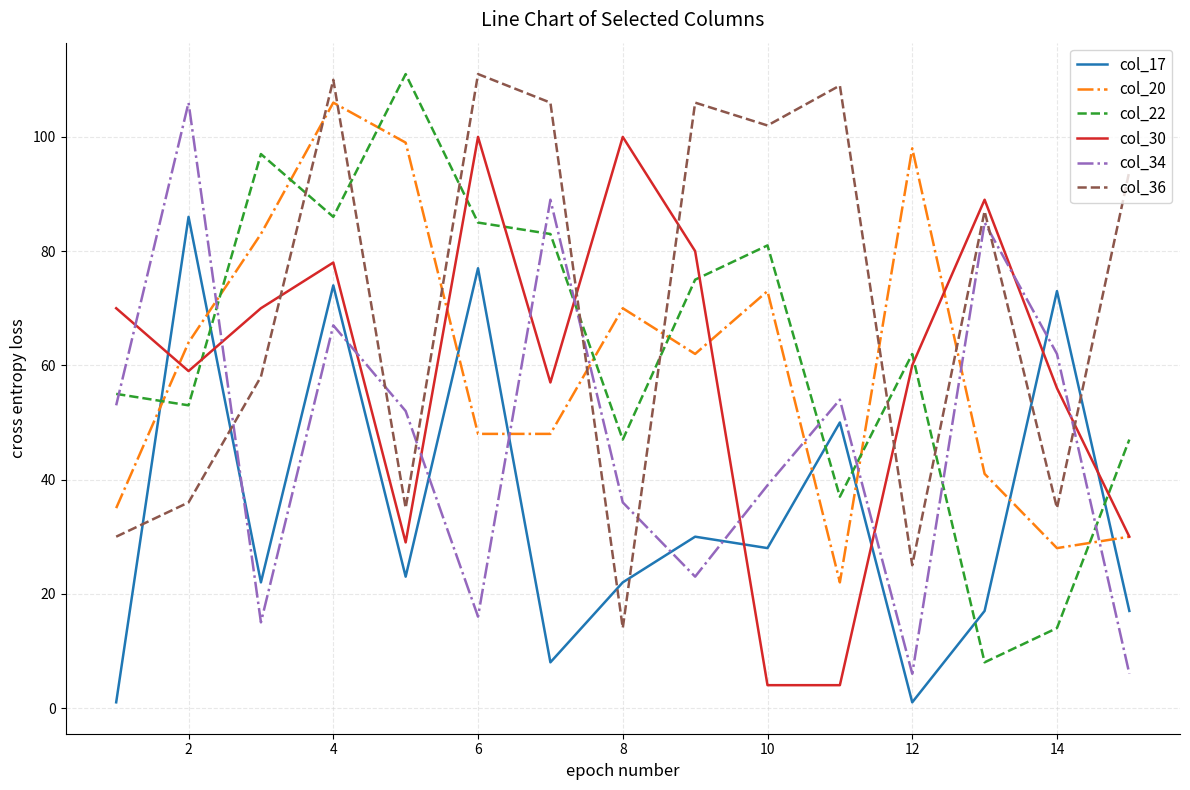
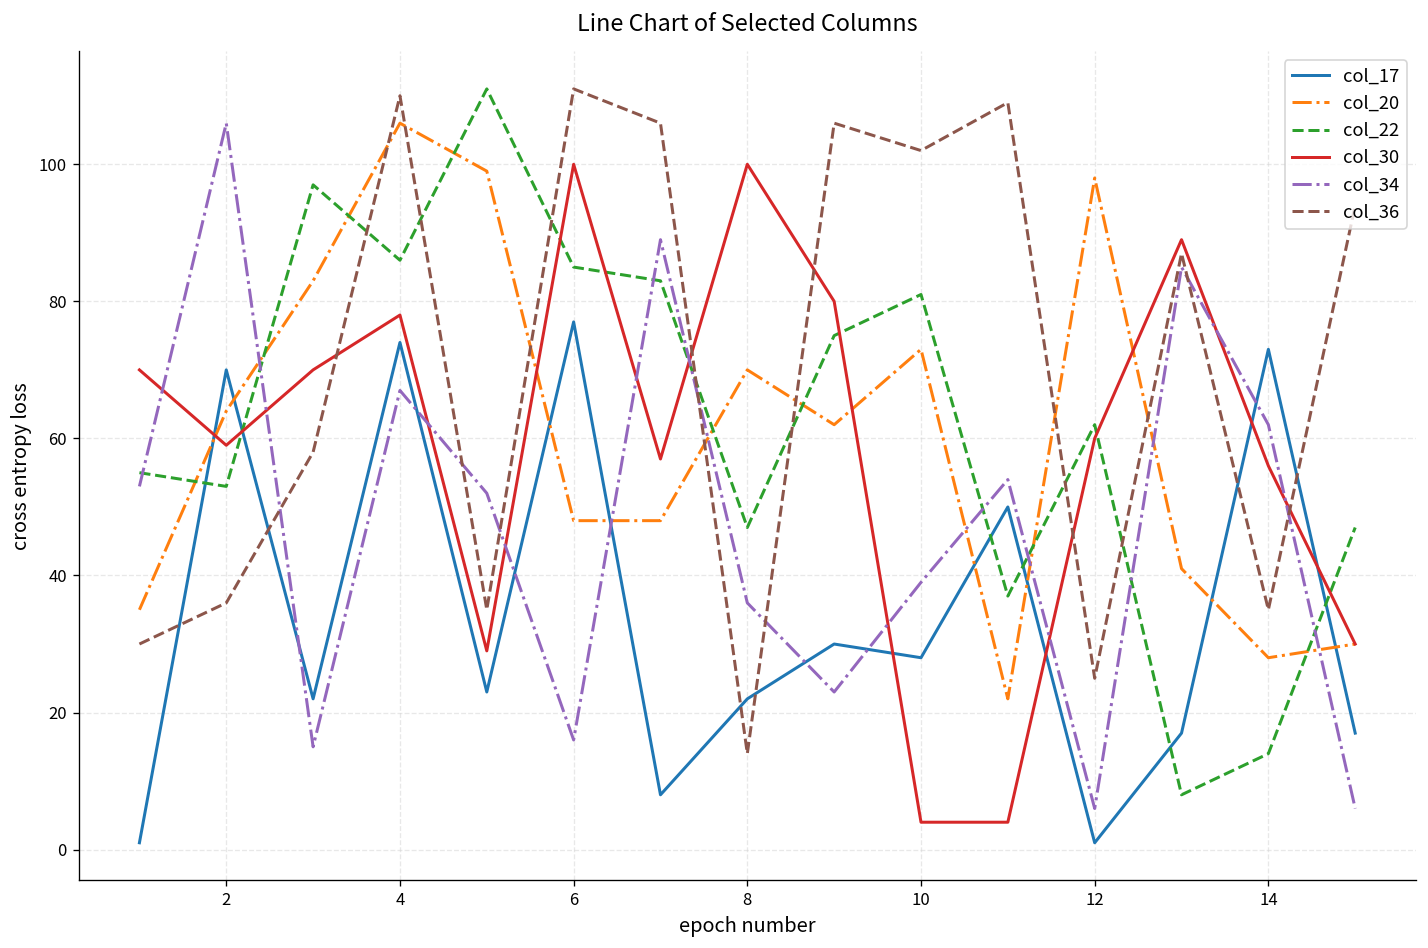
  {
    "col_17": {
-     "2": 86,
+     "2": 70,
      "4": 74,
      "6": 77,
      "8": 22,
      "10": 28,
      "12": 1,
      "14": 73
    },
    "col_20": {
      "2": 64,
      "4": 106,
      "6": 48,
      "8": 70,
      "10": 73,
      "12": 98,
      "14": 28
    },
    "col_22": {
      "2": 53,
      "4": 86,
      "6": 85,
      "8": 47,
      "10": 81,
      "12": 62,
      "14": 14
    },
    "col_30": {
      "2": 59,
      "4": 78,
      "6": 100,
      "8": 100,
      "10": 4,
      "12": 60,
      "14": 56
    },
    "col_34": {
      "2": 106,
      "4": 67,
      "6": 16,
      "8": 36,
      "10": 39,
      "12": 6,
      "14": 62
    },
    "col_36": {
      "2": 36,
      "4": 110,
      "6": 111,
      "8": 14,
      "10": 102,
      "12": 25,
      "14": 35
    }
  }
